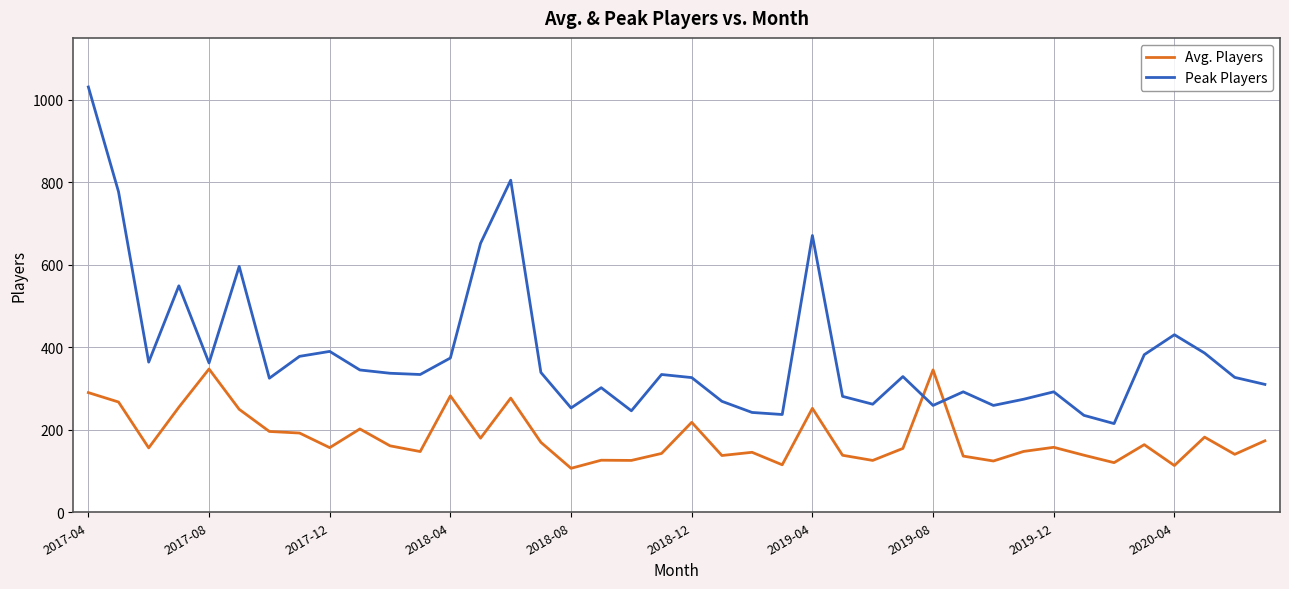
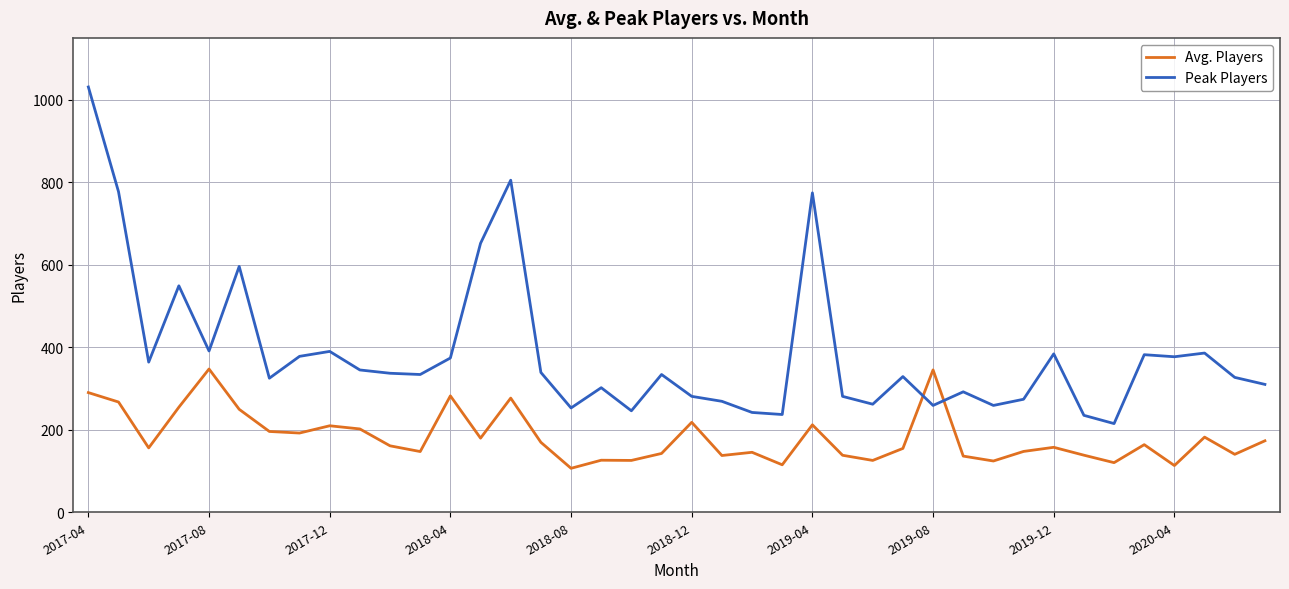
  {
    "Avg. Players": {
      "2017-04": 290,
      "2017-08": 350,
-     "2017-12": 160,
+     "2017-12": 210,
      "2018-04": 280,
      "2018-08": 110,
      "2018-12": 220,
-     "2019-04": 250,
+     "2019-04": 210,
      "2019-08": 350,
      "2019-12": 160,
      "2020-04": 110
    },
    "Peak Players": {
      "2017-04": 1030,
-     "2017-08": 360,
+     "2017-08": 390,
      "2017-12": 390,
      "2018-04": 370,
      "2018-08": 250,
-     "2018-12": 330,
-     "2019-04": 670,
+     "2018-12": 280,
+     "2019-04": 770,
      "2019-08": 260,
-     "2019-12": 290,
-     "2020-04": 430
+     "2019-12": 380,
+     "2020-04": 380
    }
  }
